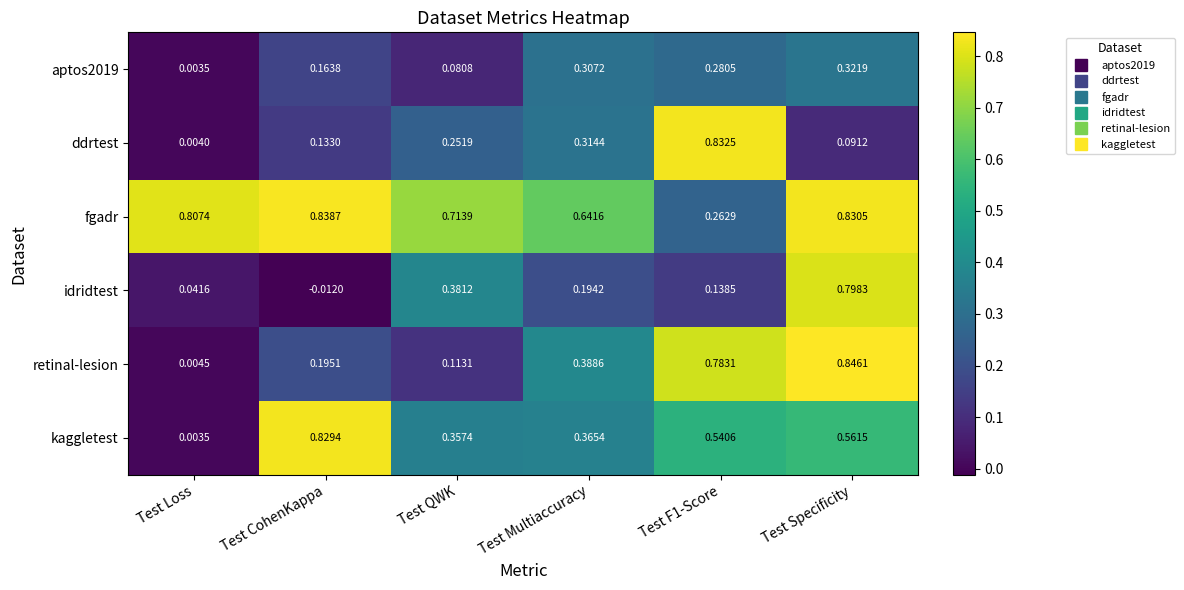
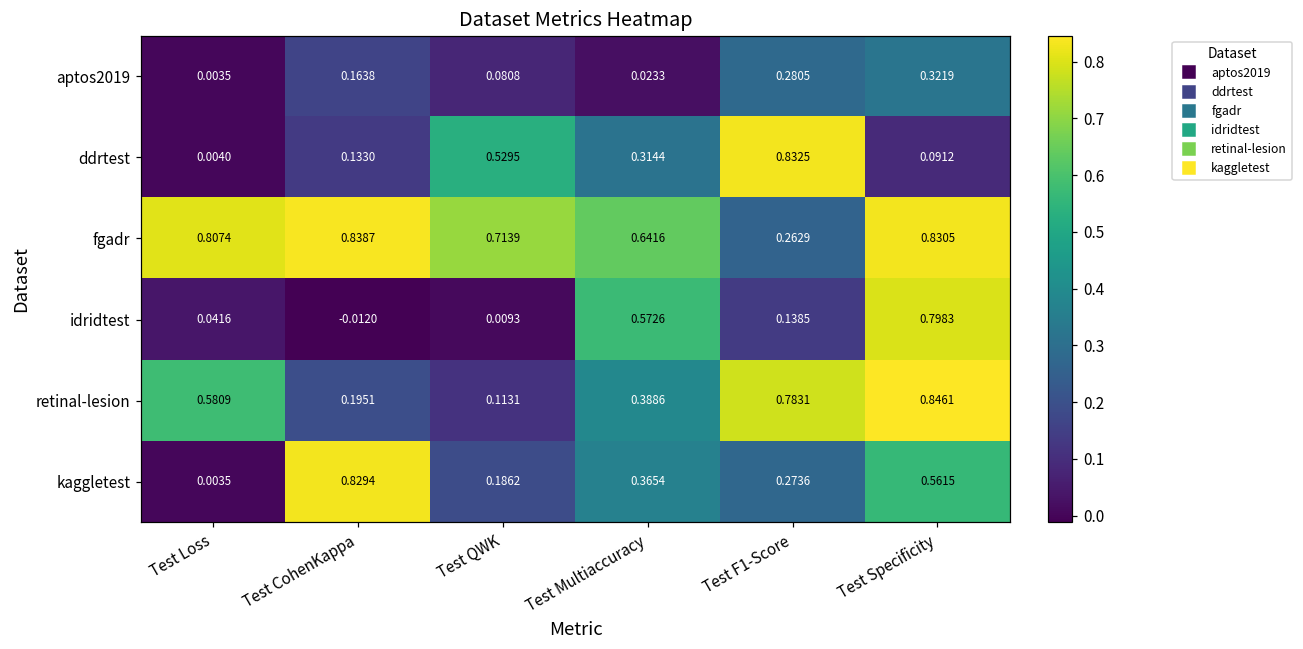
  {
    "aptos2019": {
      "Test Loss": 0.0035,
      "Test CohenKappa": 0.1638,
      "Test QWK": 0.0808,
-     "Test Multiaccuracy": 0.3072,
+     "Test Multiaccuracy": 0.0233,
      "Test F1-Score": 0.2805,
      "Test Specificity": 0.3219
    },
    "ddrtest": {
      "Test Loss": 0.0040,
      "Test CohenKappa": 0.1330,
-     "Test QWK": 0.2519,
+     "Test QWK": 0.5295,
      "Test Multiaccuracy": 0.3144,
      "Test F1-Score": 0.8325,
      "Test Specificity": 0.0912
    },
    "fgadr": {
      "Test Loss": 0.8074,
      "Test CohenKappa": 0.8387,
      "Test QWK": 0.7139,
      "Test Multiaccuracy": 0.6416,
      "Test F1-Score": 0.2629,
      "Test Specificity": 0.8305
    },
    "idridtest": {
      "Test Loss": 0.0416,
      "Test CohenKappa": -0.0120,
-     "Test QWK": 0.3812,
-     "Test Multiaccuracy": 0.1942,
+     "Test QWK": 0.0093,
+     "Test Multiaccuracy": 0.5726,
      "Test F1-Score": 0.1385,
      "Test Specificity": 0.7983
    },
    "retinal-lesion": {
-     "Test Loss": 0.0045,
+     "Test Loss": 0.5809,
      "Test CohenKappa": 0.1951,
      "Test QWK": 0.1131,
      "Test Multiaccuracy": 0.3886,
      "Test F1-Score": 0.7831,
      "Test Specificity": 0.8461
    },
    "kaggletest": {
      "Test Loss": 0.0035,
      "Test CohenKappa": 0.8294,
-     "Test QWK": 0.3574,
+     "Test QWK": 0.1862,
      "Test Multiaccuracy": 0.3654,
-     "Test F1-Score": 0.5406,
+     "Test F1-Score": 0.2736,
      "Test Specificity": 0.5615
    }
  }
